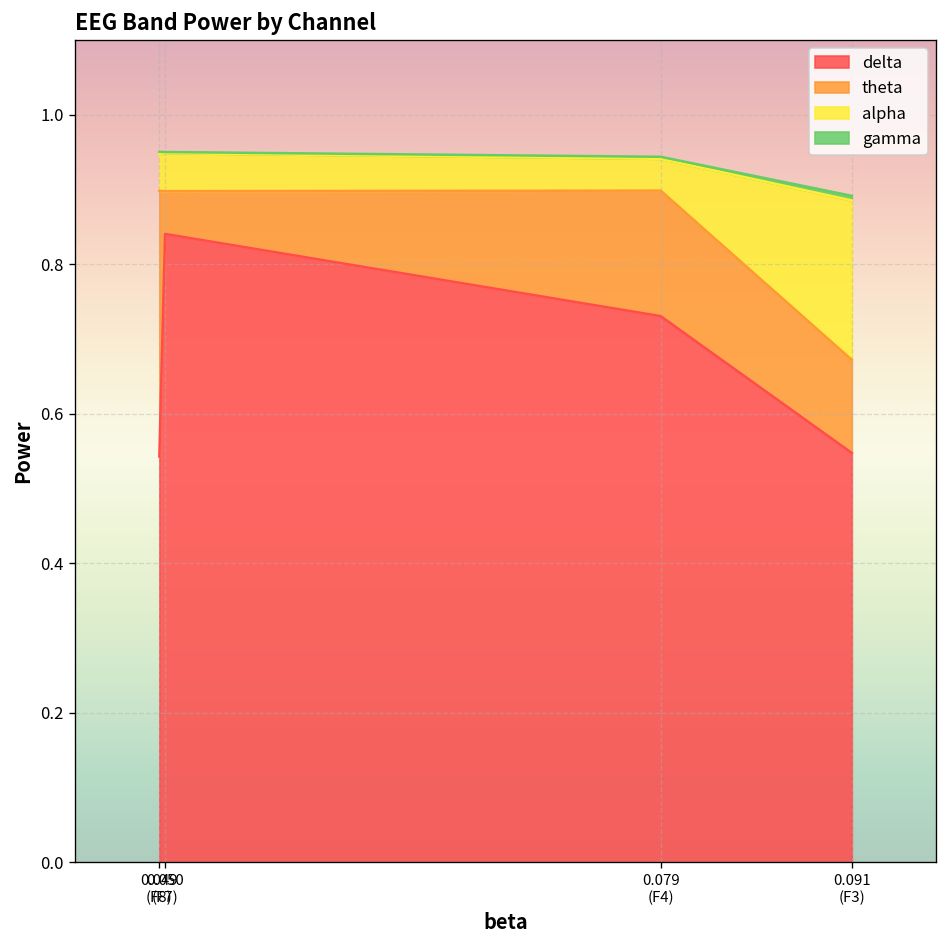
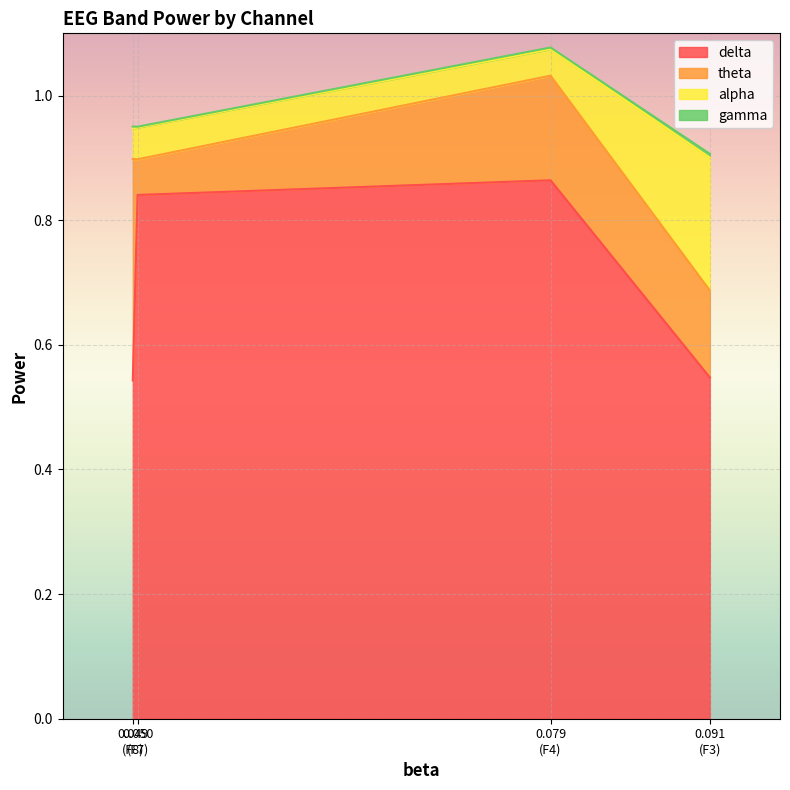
  {
    "delta": {
-     "0.079 (F4)": 0.73,
+     "0.079 (F4)": 0.86,
      "0.091 (F3)": 0.55
    },
    "theta": {
      "0.079 (F4)": 0.17,
-     "0.091 (F3)": 0.12
+     "0.091 (F3)": 0.14
    },
    "alpha": {
      "0.091 (F3)": 0.21
    },
    "gamma": {
      "0.091 (F3)": 0.01
    }
  }
